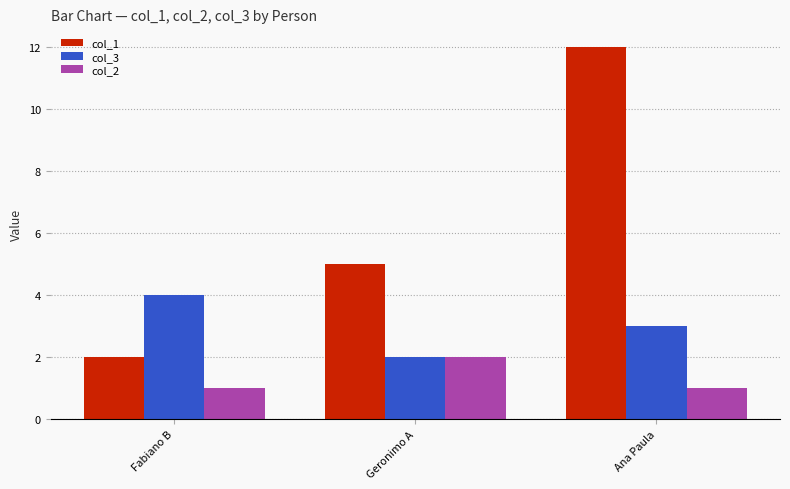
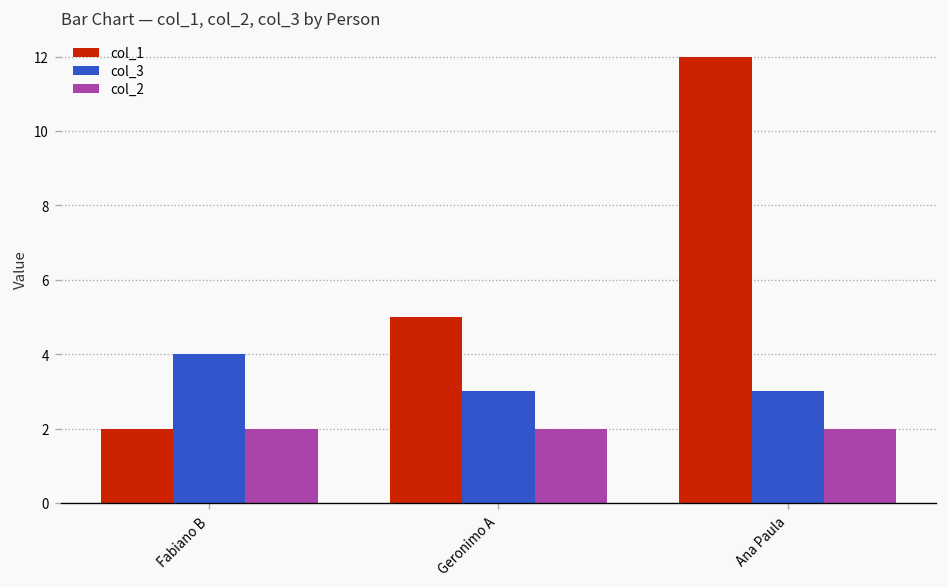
  {
    "col_1": {
      "Fabiano B": 2,
      "Geronimo A": 5,
      "Ana Paula": 12
    },
    "col_3": {
      "Fabiano B": 4,
-     "Geronimo A": 2,
+     "Geronimo A": 3,
      "Ana Paula": 3
    },
    "col_2": {
-     "Fabiano B": 1,
+     "Fabiano B": 2,
      "Geronimo A": 2,
-     "Ana Paula": 1
+     "Ana Paula": 2
    }
  }
